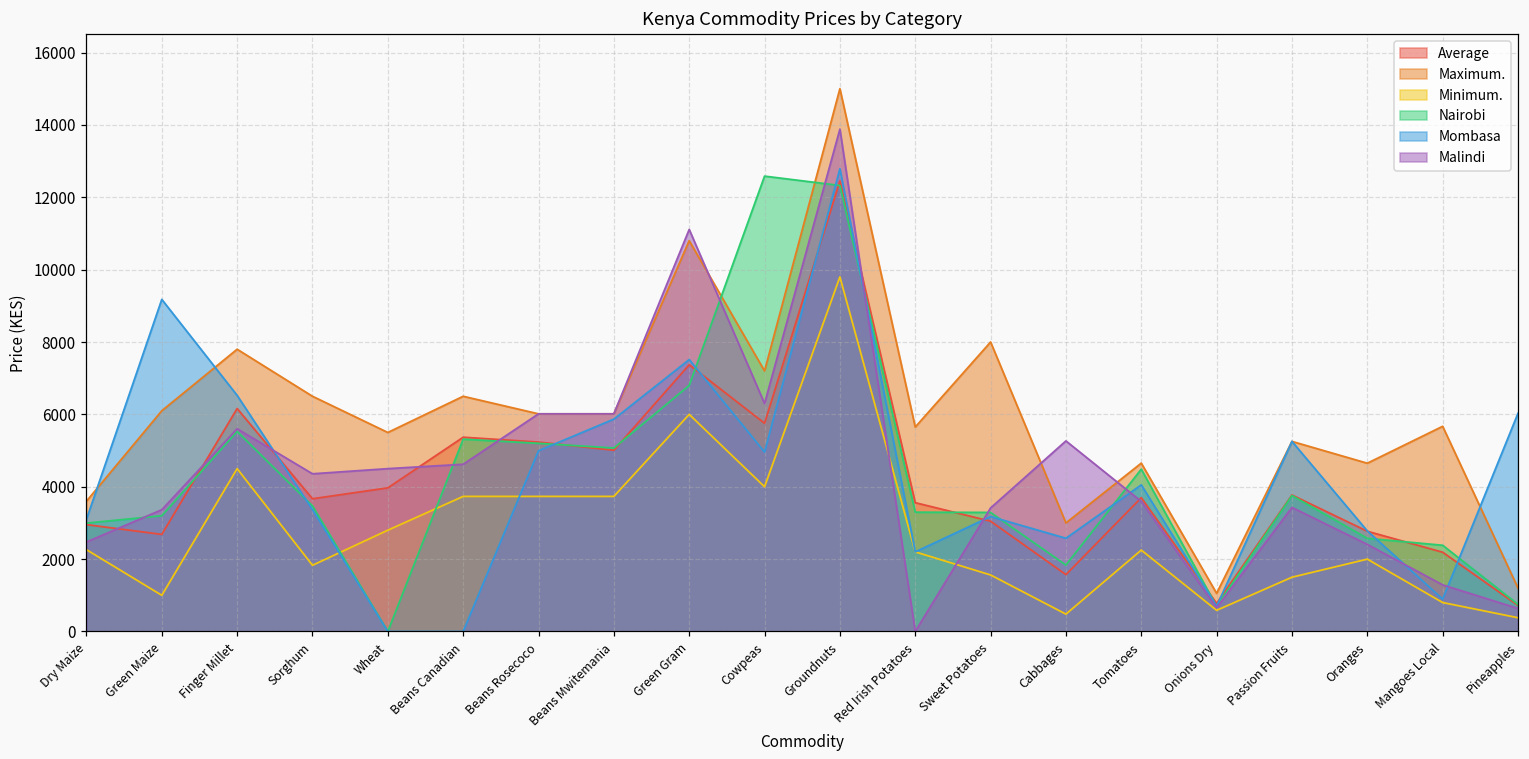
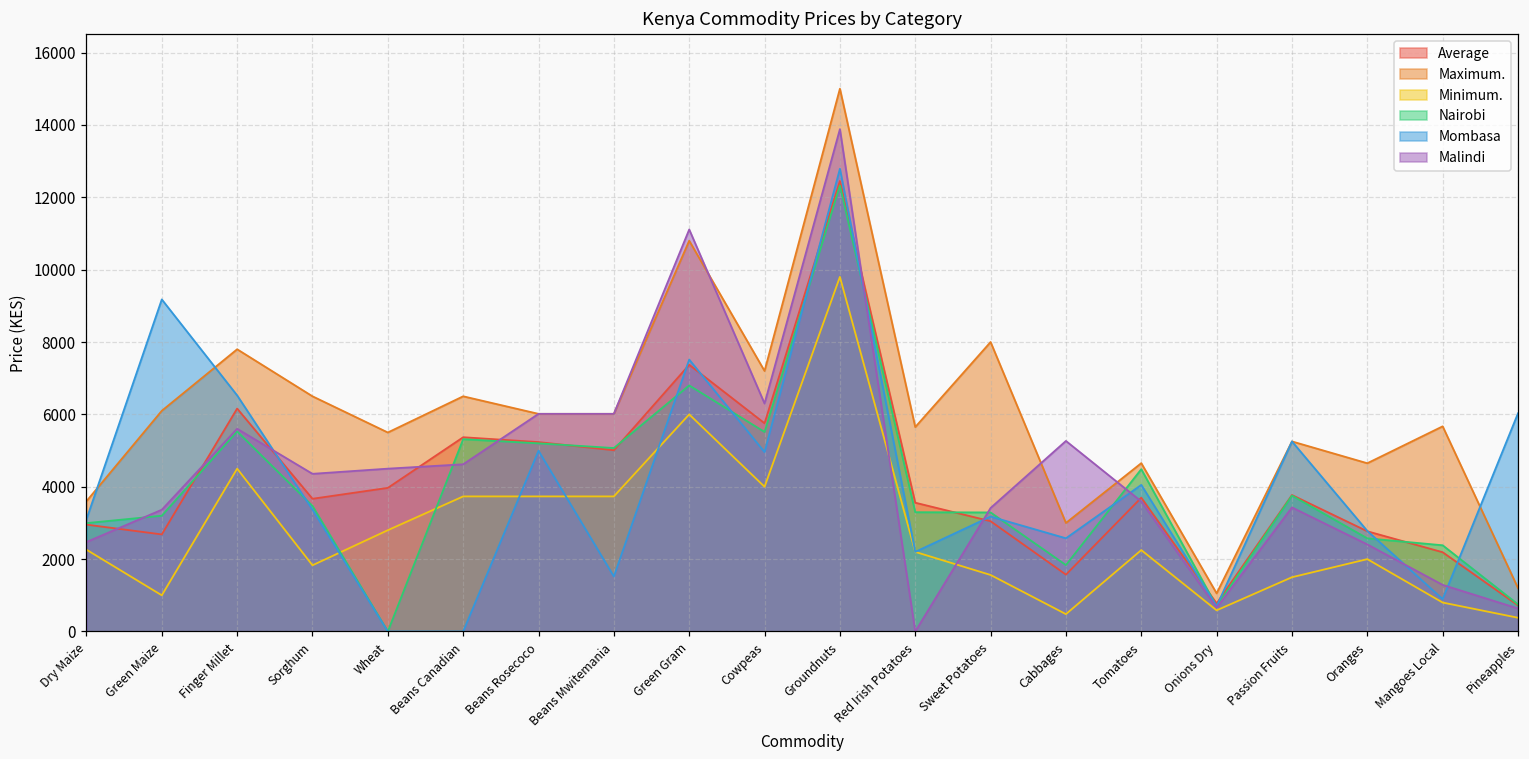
  {
    "Nairobi": {
      "Green Maize": 3200,
      "Sorghum": 3500,
      "Green Gram": 6800,
-     "Cowpeas": 12600,
+     "Cowpeas": 5500,
      "Groundnuts": 12300,
      "Red Irish Potatoes": 3300,
      "Sweet Potatoes": 3300,
      "Cabbages": 1800,
      "Tomatoes": 4500,
      "Oranges": 2600,
      "Mangoes Local": 2400
    },
    "Mombasa": {
      "Dry Maize": 3100,
      "Green Maize": 9200,
      "Finger Millet": 6500,
      "Sorghum": 3400,
      "Beans Canadian": 0,
      "Beans Rosecoco": 5000,
-     "Beans Mwitemania": 5900,
+     "Beans Mwitemania": 1500,
      "Green Gram": 7500,
      "Cowpeas": 5000,
      "Groundnuts": 12800,
      "Sweet Potatoes": 3200,
      "Cabbages": 2600,
      "Tomatoes": 4100,
      "Mangoes Local": 900,
      "Pineapples": 6000
    },
    "Malindi": {
      "Dry Maize": 2500,
      "Green Maize": 3400,
      "Sorghum": 4400,
      "Wheat": 4500,
      "Beans Canadian": 4600,
      "Green Gram": 11100,
      "Cowpeas": 6300,
      "Groundnuts": 13900,
      "Red Irish Potatoes": 0,
      "Sweet Potatoes": 3400,
      "Cabbages": 5300,
      "Tomatoes": 3600,
      "Passion Fruits": 3400,
      "Oranges": 2400,
      "Mangoes Local": 1300,
      "Pineapples": 600
    }
  }
